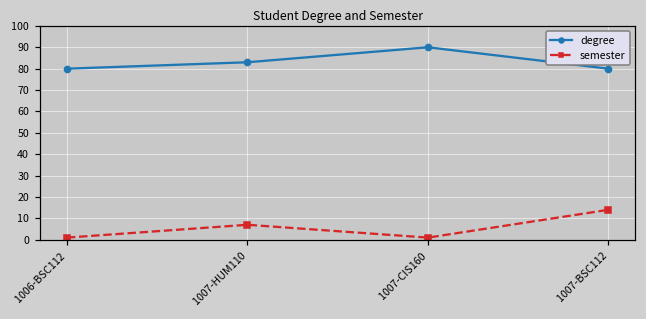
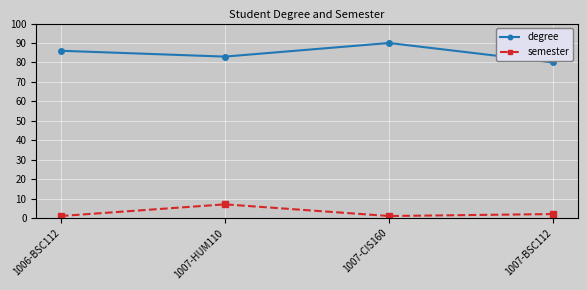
  {
    "degree": {
-     "1006-BSC112": 80,
+     "1006-BSC112": 86,
      "1007-HUM110": 83,
      "1007-CIS160": 90,
      "1007-BSC112": 80
    },
    "semester": {
      "1006-BSC112": 1,
      "1007-HUM110": 7,
      "1007-CIS160": 1,
-     "1007-BSC112": 14
+     "1007-BSC112": 2
    }
  }
